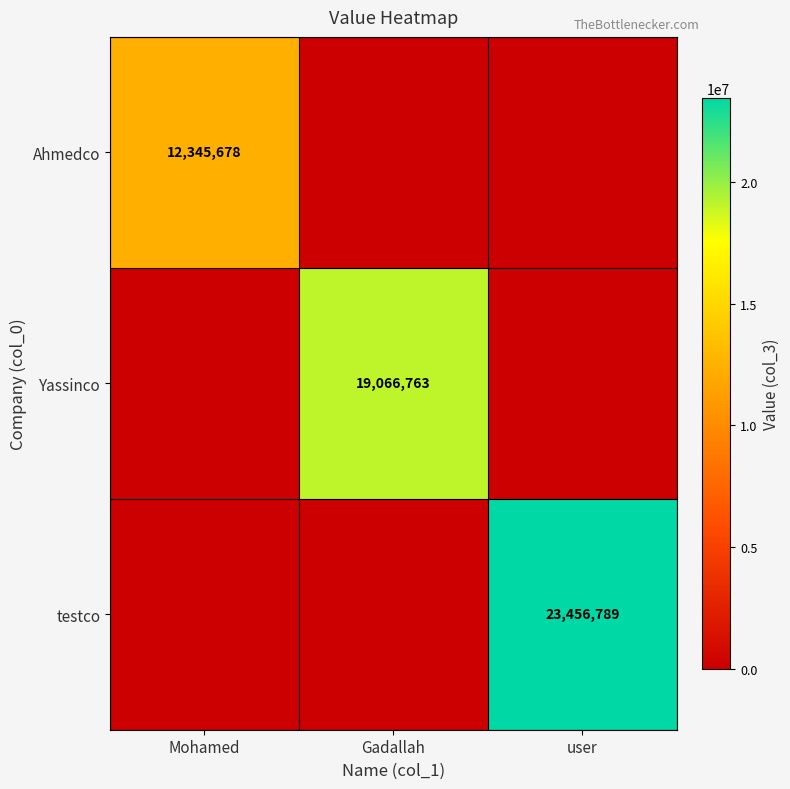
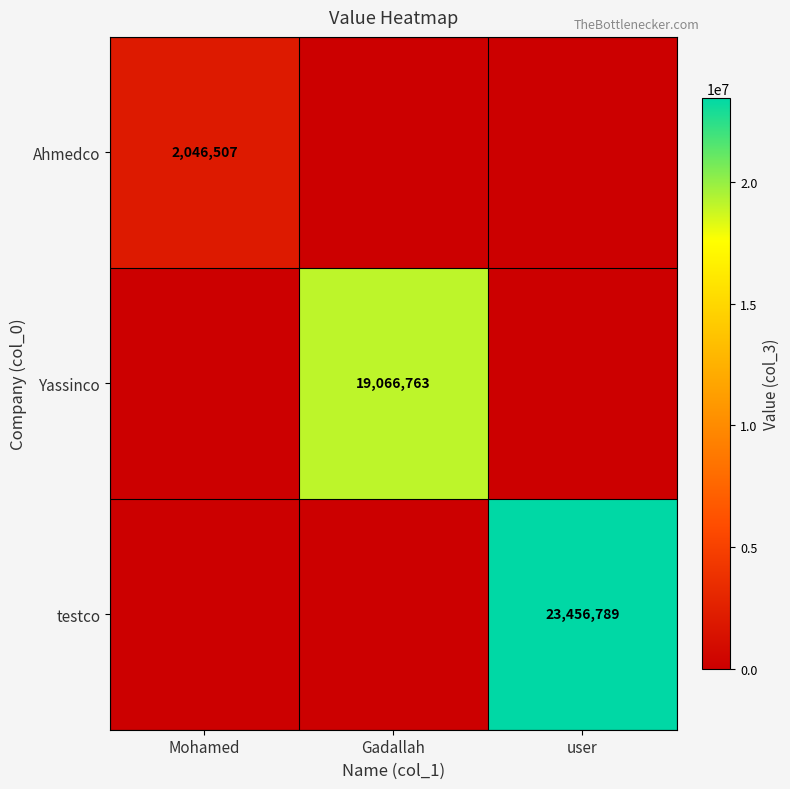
  {
    "Ahmedco": {
-     "Mohamed": "12,345,678"
+     "Mohamed": "2,046,507"
    },
    "Yassinco": {
      "Gadallah": "19,066,763"
    },
    "testco": {
      "user": "23,456,789"
    }
  }
